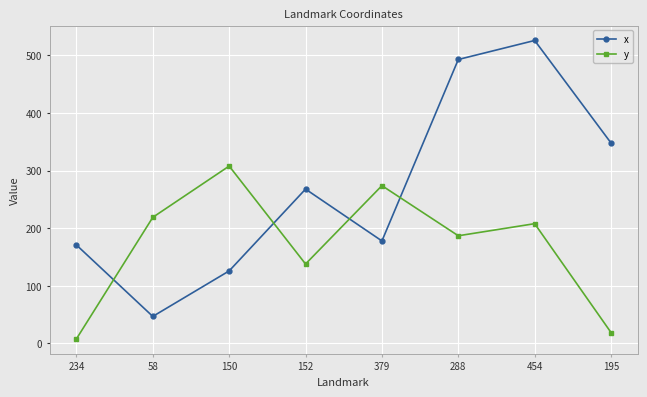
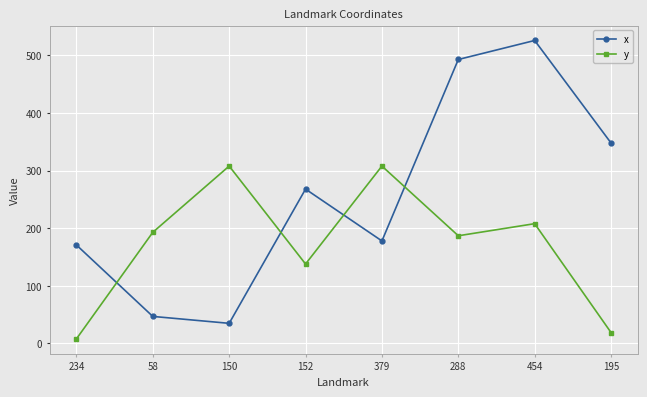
  {
    "x": {
      "234": 170,
      "58": 50,
-     "150": 130,
+     "150": 40,
      "152": 270,
      "379": 180,
      "288": 490,
      "454": 530,
      "195": 350
    },
    "y": {
      "234": 10,
-     "58": 220,
+     "58": 190,
      "150": 310,
      "152": 140,
-     "379": 270,
+     "379": 310,
      "288": 190,
      "454": 210,
      "195": 20
    }
  }
